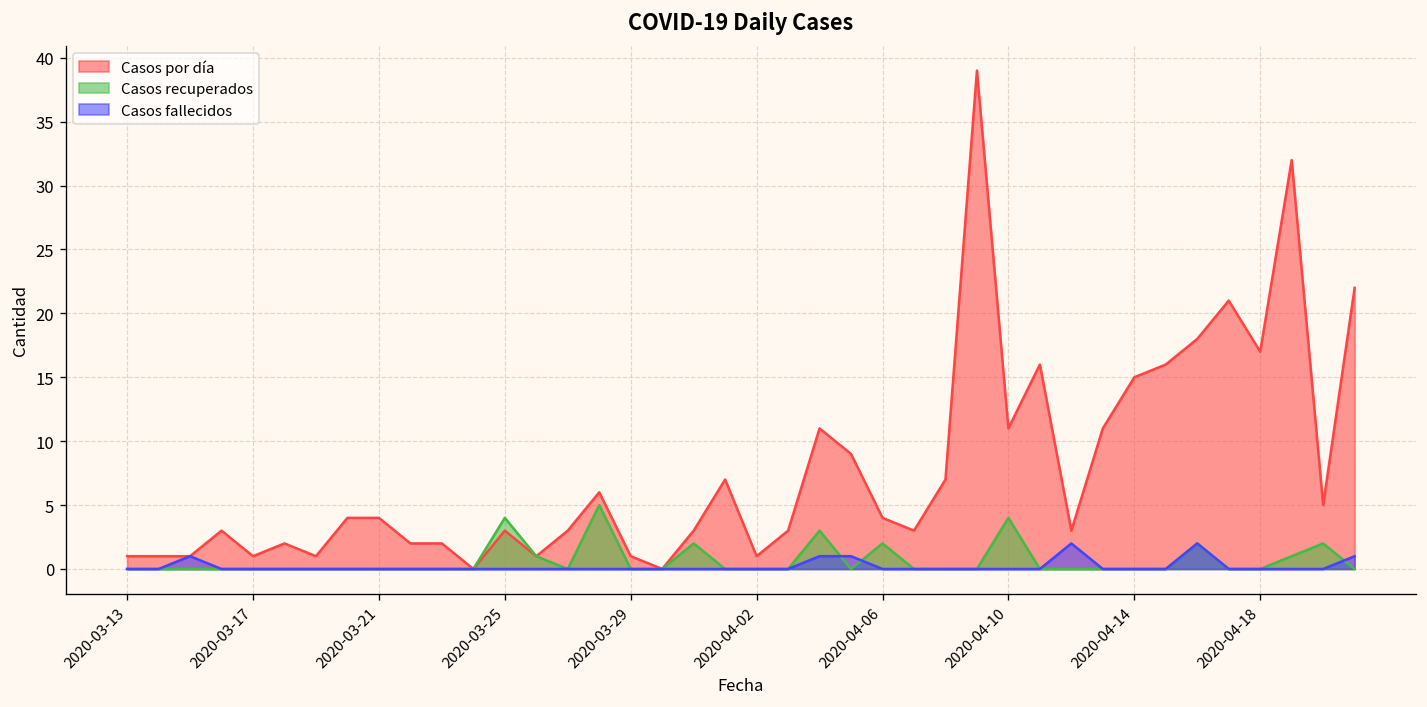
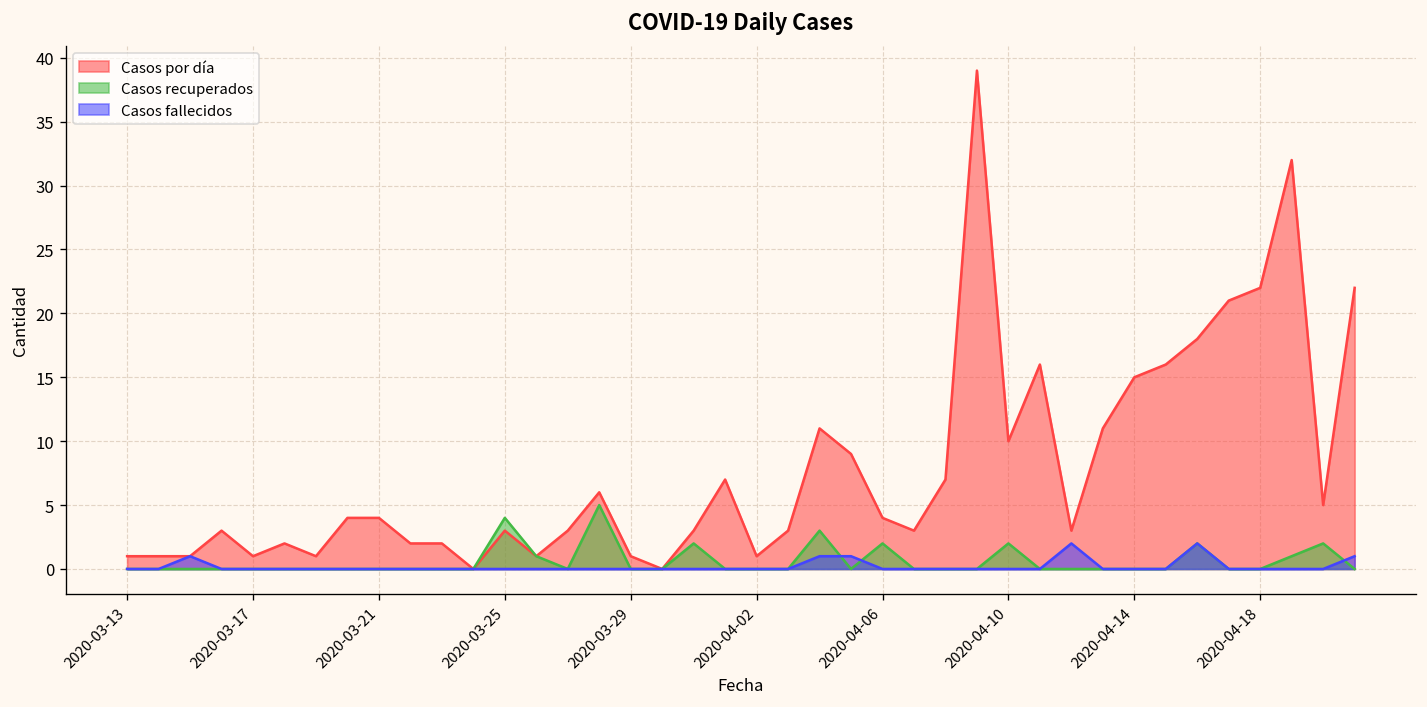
  {
    "Casos por día": {
      "2020-03-13": 1,
      "2020-03-17": 1,
      "2020-03-21": 4,
      "2020-03-25": 3,
      "2020-03-29": 1,
      "2020-04-02": 1,
      "2020-04-06": 4,
-     "2020-04-10": 11,
+     "2020-04-10": 10,
      "2020-04-14": 15,
-     "2020-04-18": 17
+     "2020-04-18": 22
    },
    "Casos recuperados": {
      "2020-03-25": 4,
      "2020-04-06": 2,
-     "2020-04-10": 4
+     "2020-04-10": 2
    },
    "Casos fallecidos": {
      "2020-03-25": 0,
      "2020-04-06": 0,
      "2020-04-10": 0
    }
  }
